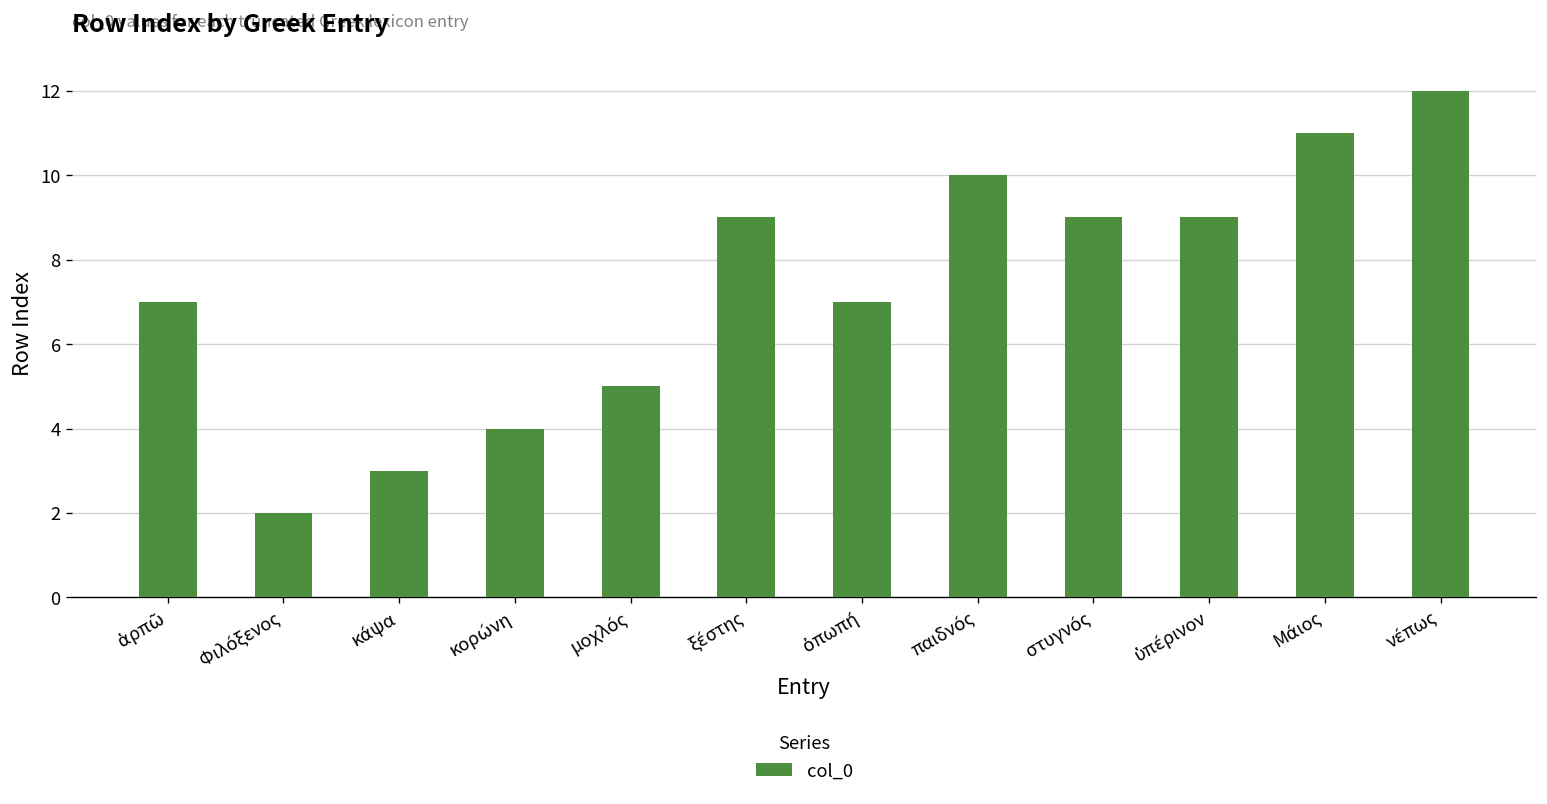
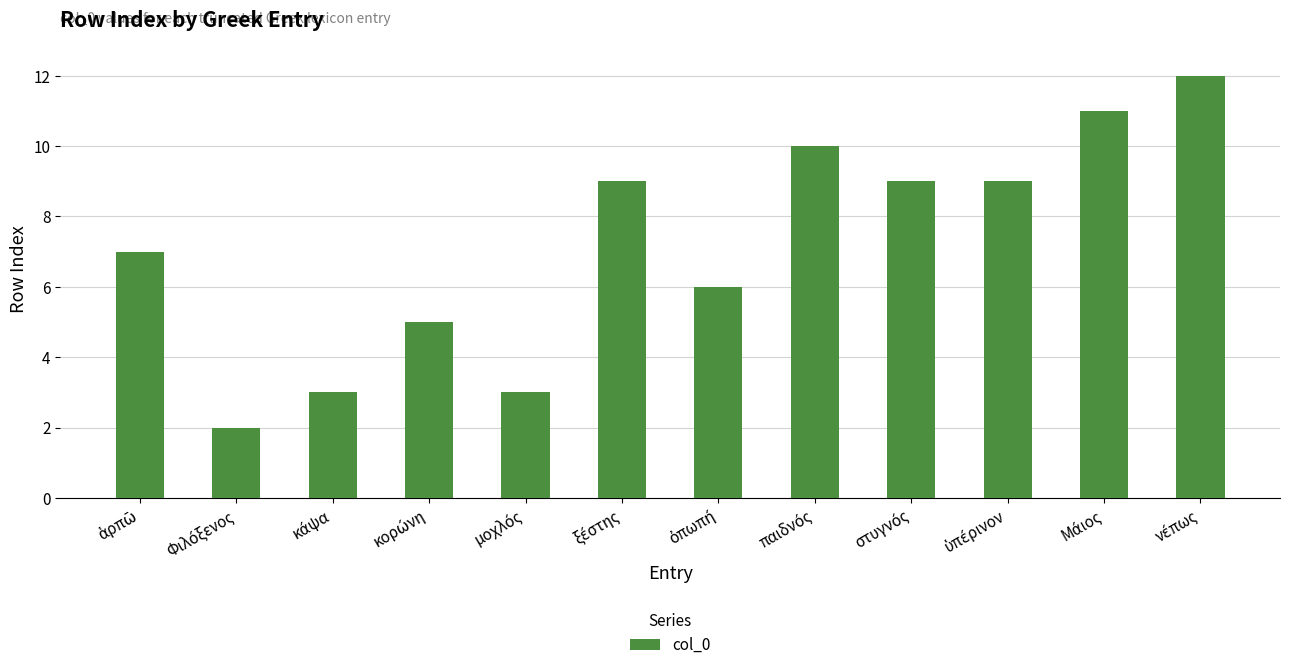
  {
    "ἁρπῶ": 7,
    "Φιλόξενος": 2,
    "κάψα": 3,
-   "κορώνη": 4,
-   "μοχλός": 5,
+   "κορώνη": 5,
+   "μοχλός": 3,
    "ξέστης": 9,
-   "ὀπωπή": 7,
+   "ὀπωπή": 6,
    "παιδνός": 10,
    "στυγνός": 9,
    "ὑπέρινον": 9,
    "Μάιος": 11,
    "νέπως": 12
  }
